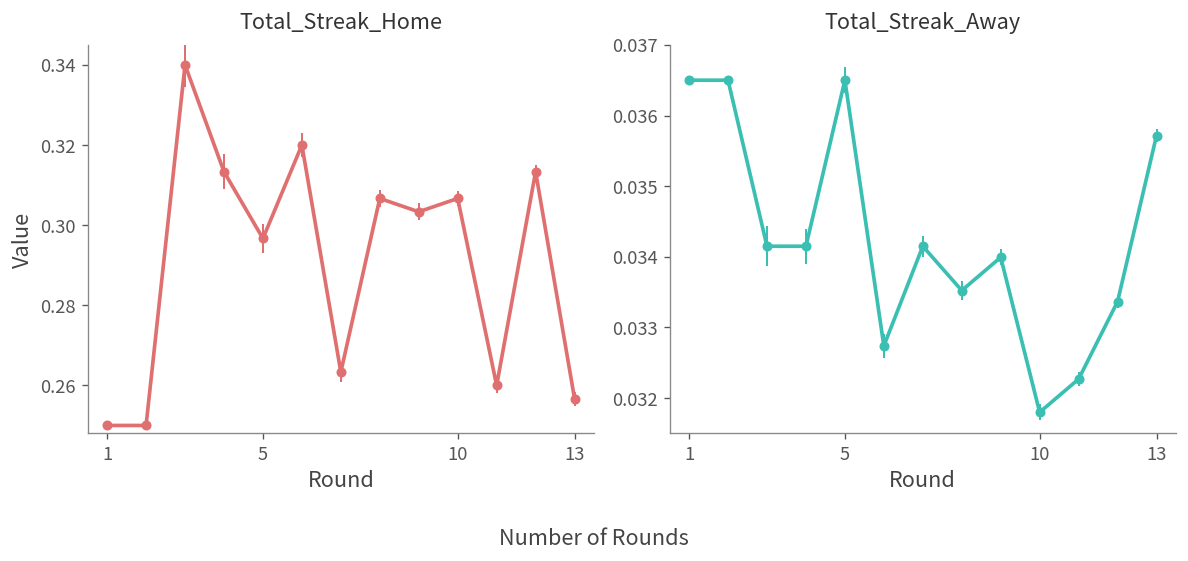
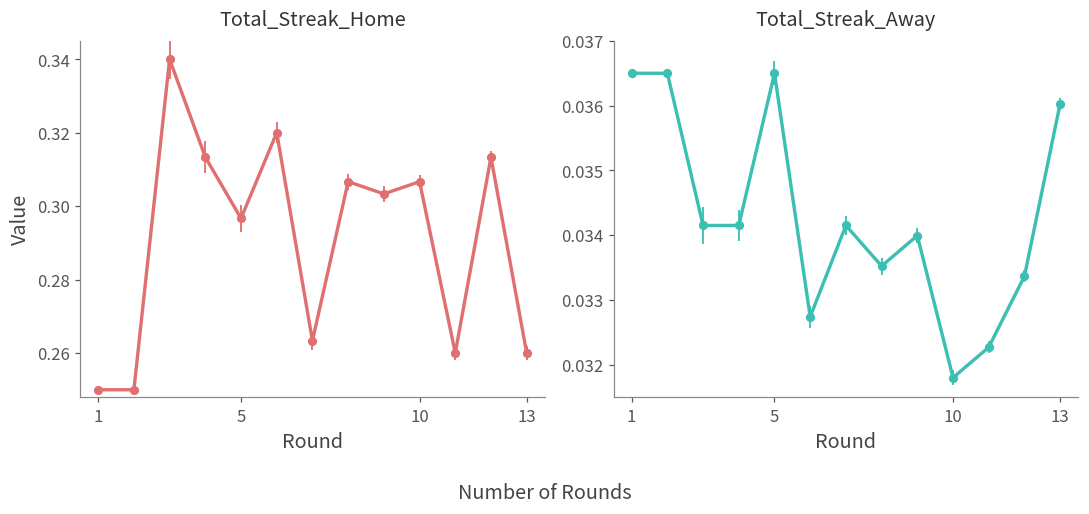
  {
    "Total_Streak_Home": {
      "1": 0.250,
      "5": 0.297,
      "10": 0.307,
-     "13": 0.257
+     "13": 0.260
    },
    "Total_Streak_Away": {
      "1": 0.0365,
      "5": 0.0365,
      "10": 0.0318,
-     "13": 0.0357
+     "13": 0.0360
    }
  }
